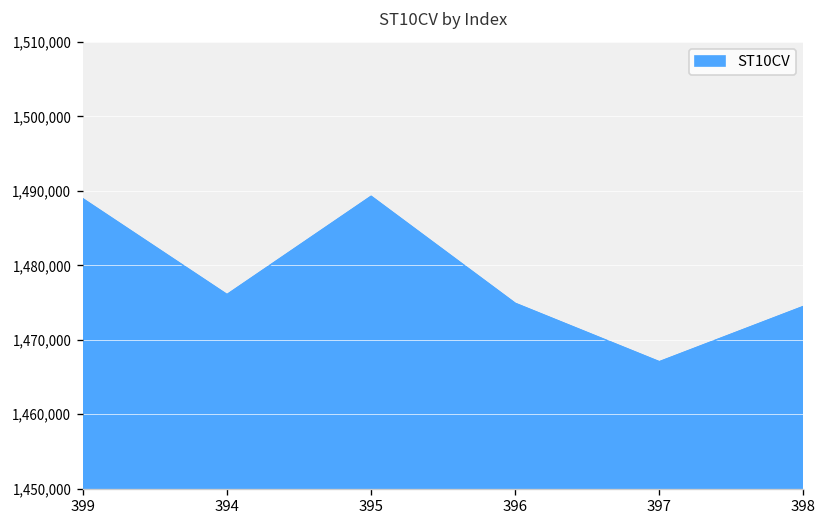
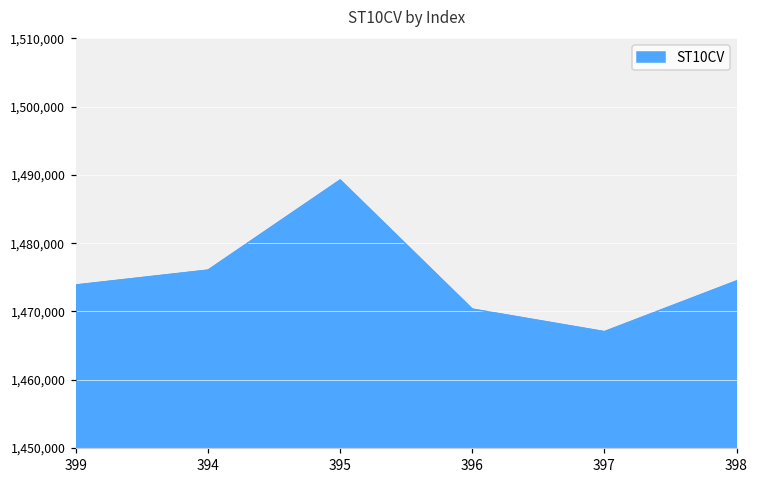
  {
-   "399": "1,489,000",
+   "399": "1,474,000",
    "394": "1,476,000",
    "395": "1,489,000",
-   "396": "1,475,000",
+   "396": "1,470,000",
    "397": "1,467,000",
    "398": "1,474,000"
  }
